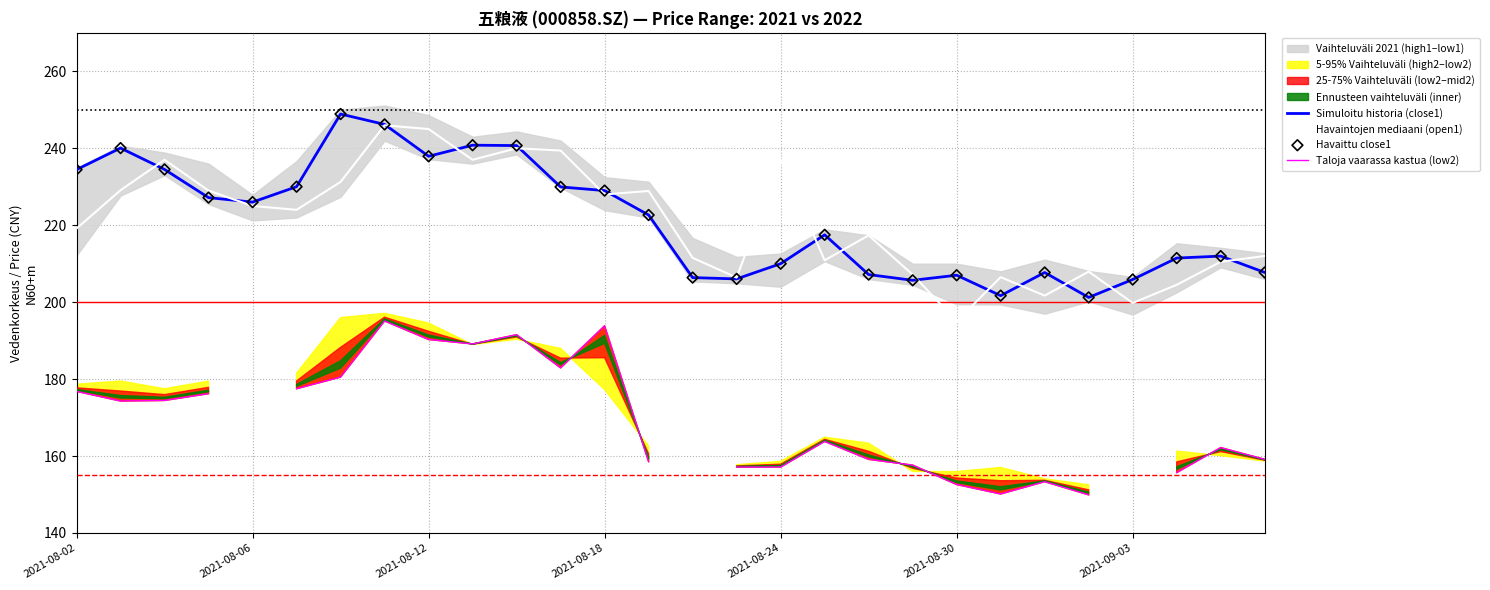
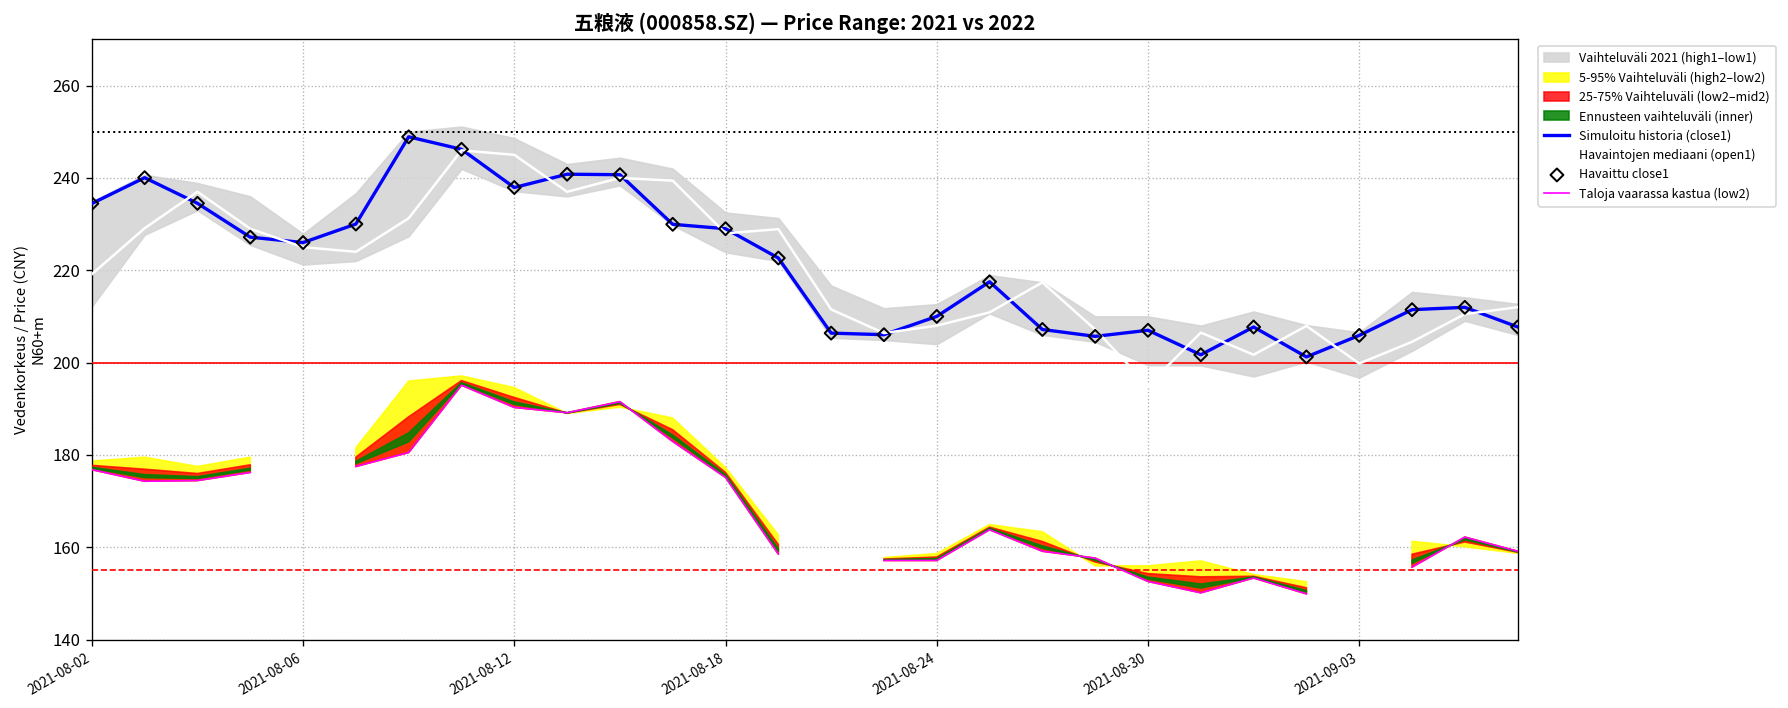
  {
    "Havaintojen mediaani (open1)": {
      "2021-08-02": 219,
      "2021-08-06": 225,
      "2021-08-12": 245,
      "2021-08-18": 228,
-     "2021-08-24": 237,
+     "2021-08-24": 208,
      "2021-08-30": 195,
      "2021-09-03": 200
    },
    "Taloja vaarassa kastua (low2)": {
      "2021-08-02": 177,
      "2021-08-12": 190,
-     "2021-08-18": 194,
+     "2021-08-18": 175,
      "2021-08-24": 157,
      "2021-08-30": 153
    }
  }
